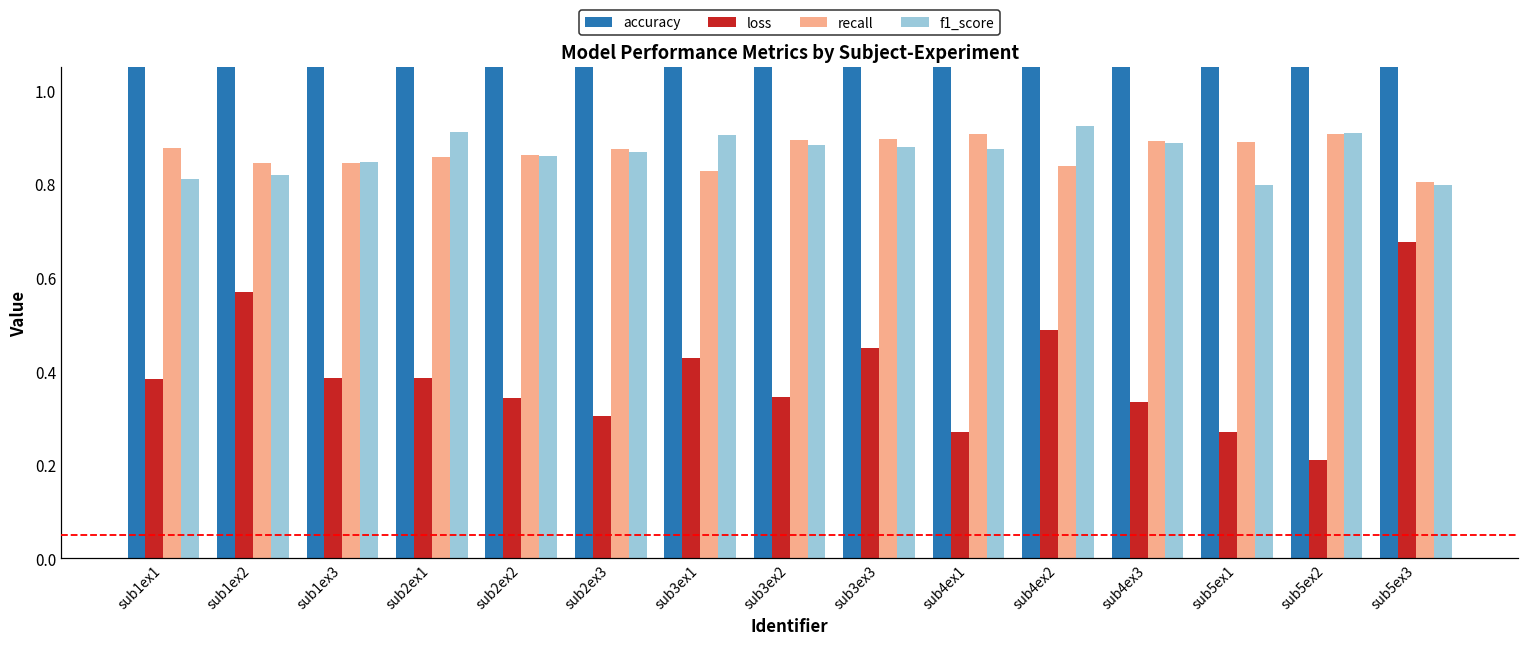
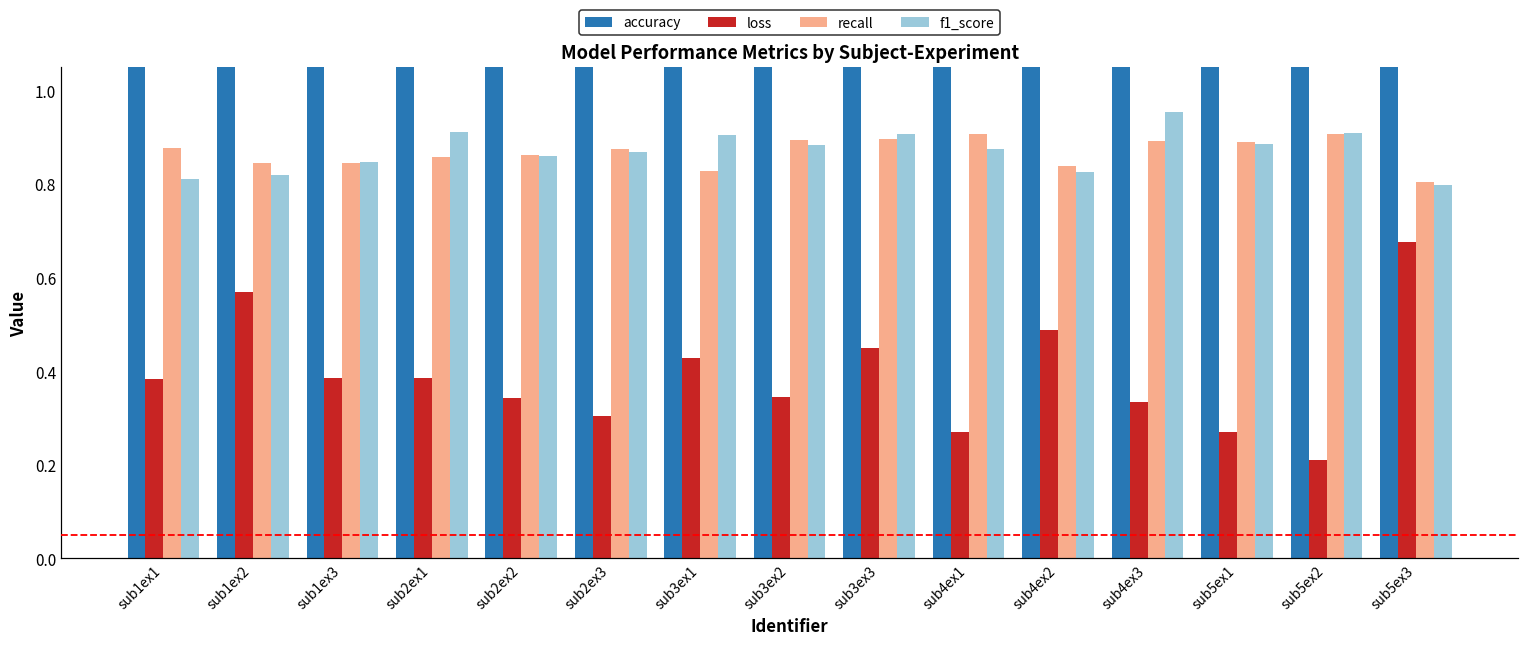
  {
    "loss": {
      "sub1ex1": 0.38,
      "sub1ex2": 0.57,
      "sub1ex3": 0.39,
      "sub2ex1": 0.39,
      "sub2ex2": 0.34,
      "sub2ex3": 0.30,
      "sub3ex1": 0.43,
      "sub3ex2": 0.35,
      "sub3ex3": 0.45,
      "sub4ex1": 0.27,
      "sub4ex2": 0.49,
      "sub4ex3": 0.34,
      "sub5ex1": 0.27,
      "sub5ex2": 0.21,
      "sub5ex3": 0.68
    },
    "recall": {
      "sub1ex1": 0.88,
      "sub1ex2": 0.85,
      "sub1ex3": 0.85,
      "sub2ex1": 0.86,
      "sub2ex2": 0.86,
      "sub2ex3": 0.88,
      "sub3ex1": 0.83,
      "sub3ex2": 0.89,
      "sub3ex3": 0.90,
      "sub4ex1": 0.91,
      "sub4ex2": 0.84,
      "sub4ex3": 0.89,
      "sub5ex1": 0.89,
      "sub5ex2": 0.91,
      "sub5ex3": 0.80
    },
    "f1_score": {
      "sub1ex1": 0.81,
      "sub1ex2": 0.82,
      "sub1ex3": 0.85,
      "sub2ex1": 0.91,
      "sub2ex2": 0.86,
      "sub2ex3": 0.87,
      "sub3ex1": 0.90,
      "sub3ex2": 0.88,
-     "sub3ex3": 0.88,
+     "sub3ex3": 0.91,
      "sub4ex1": 0.87,
-     "sub4ex2": 0.93,
-     "sub4ex3": 0.89,
-     "sub5ex1": 0.80,
+     "sub4ex2": 0.83,
+     "sub4ex3": 0.95,
+     "sub5ex1": 0.89,
      "sub5ex2": 0.91,
      "sub5ex3": 0.80
    }
  }
